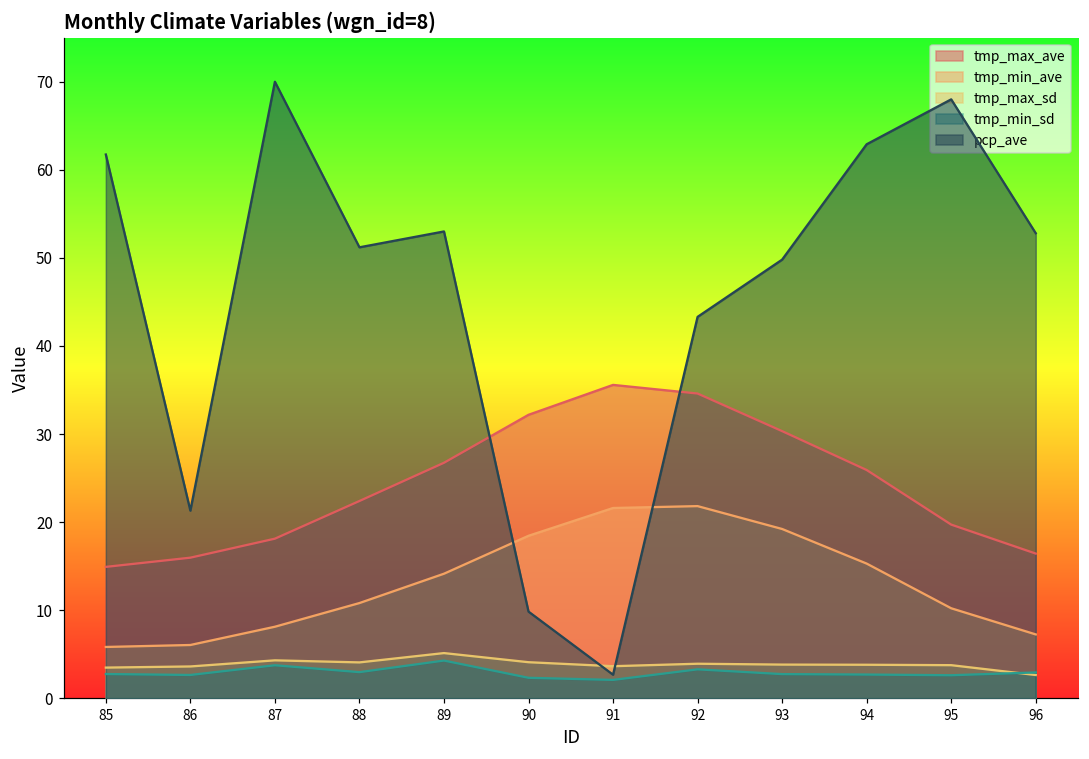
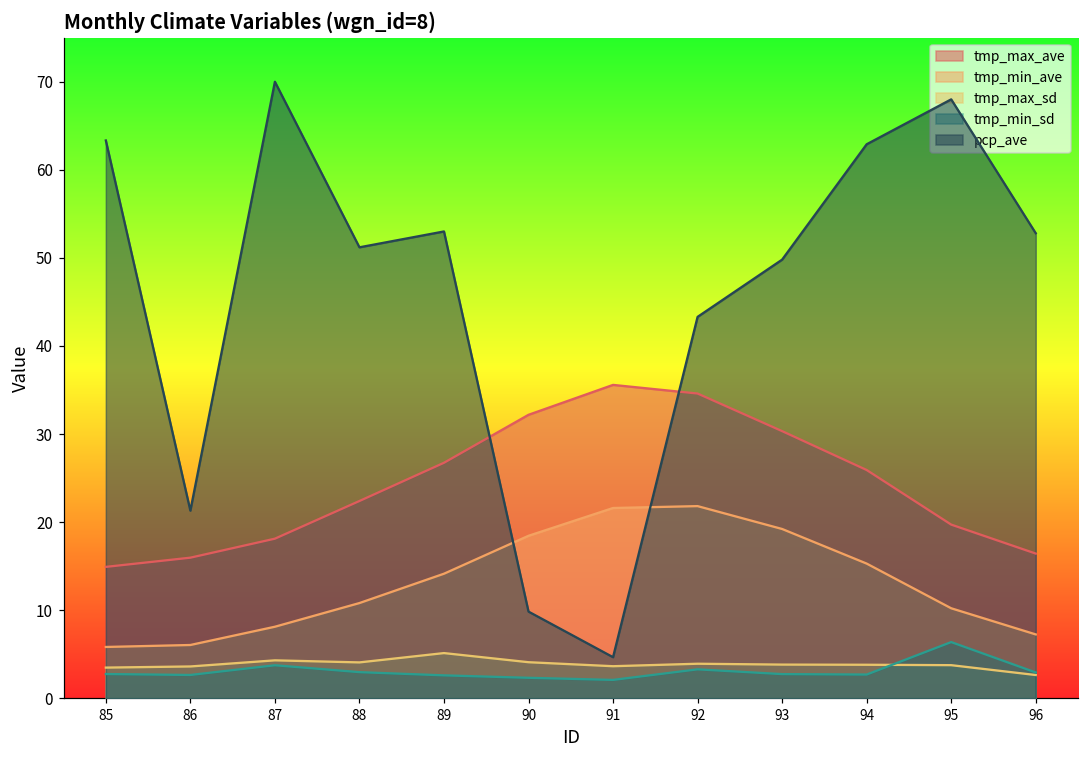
  {
    "tmp_min_sd": {
      "85": 3,
      "86": 3,
      "87": 4,
      "88": 3,
-     "89": 4,
+     "89": 3,
      "90": 2,
      "91": 2,
      "92": 3,
      "93": 3,
      "94": 3,
-     "95": 3
+     "95": 6
    },
    "pcp_ave": {
-     "85": 62,
+     "85": 63,
      "86": 21,
      "87": 70,
      "88": 51,
      "89": 53,
      "90": 10,
-     "91": 3,
+     "91": 5,
      "92": 43,
      "93": 50,
      "94": 63,
      "96": 53
    }
  }
